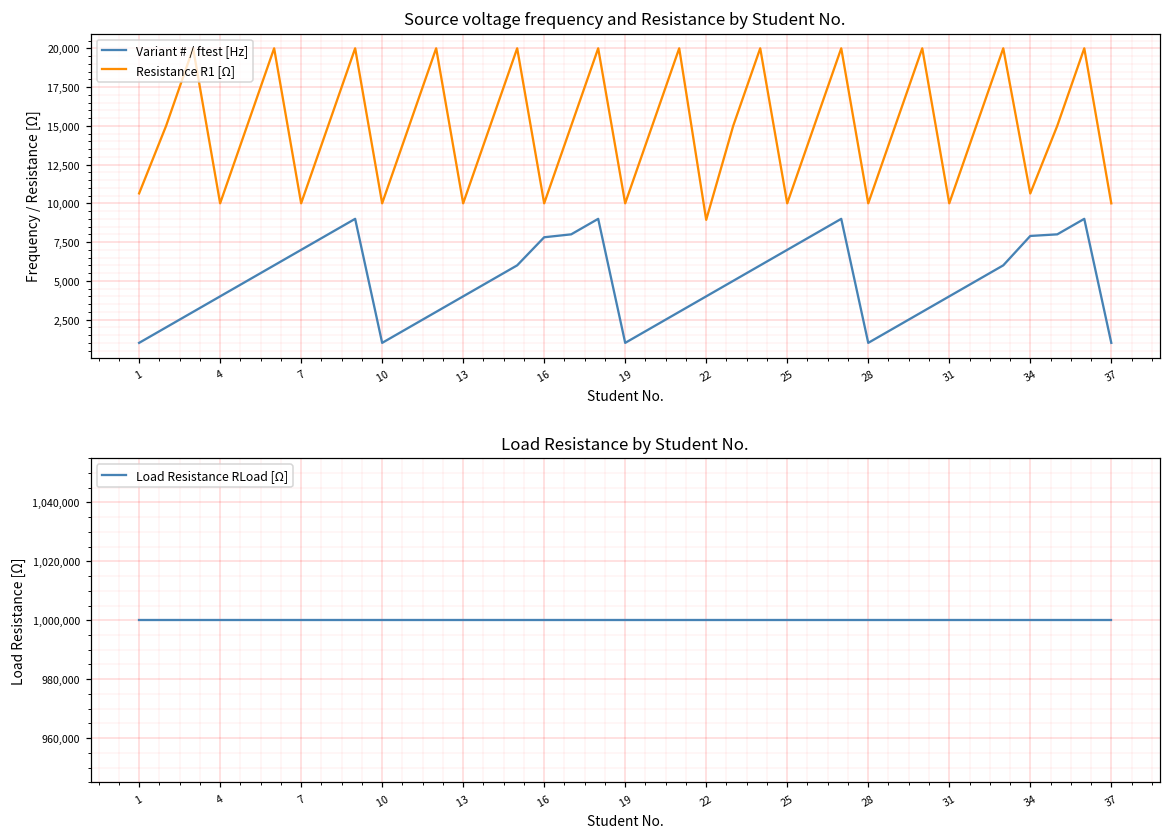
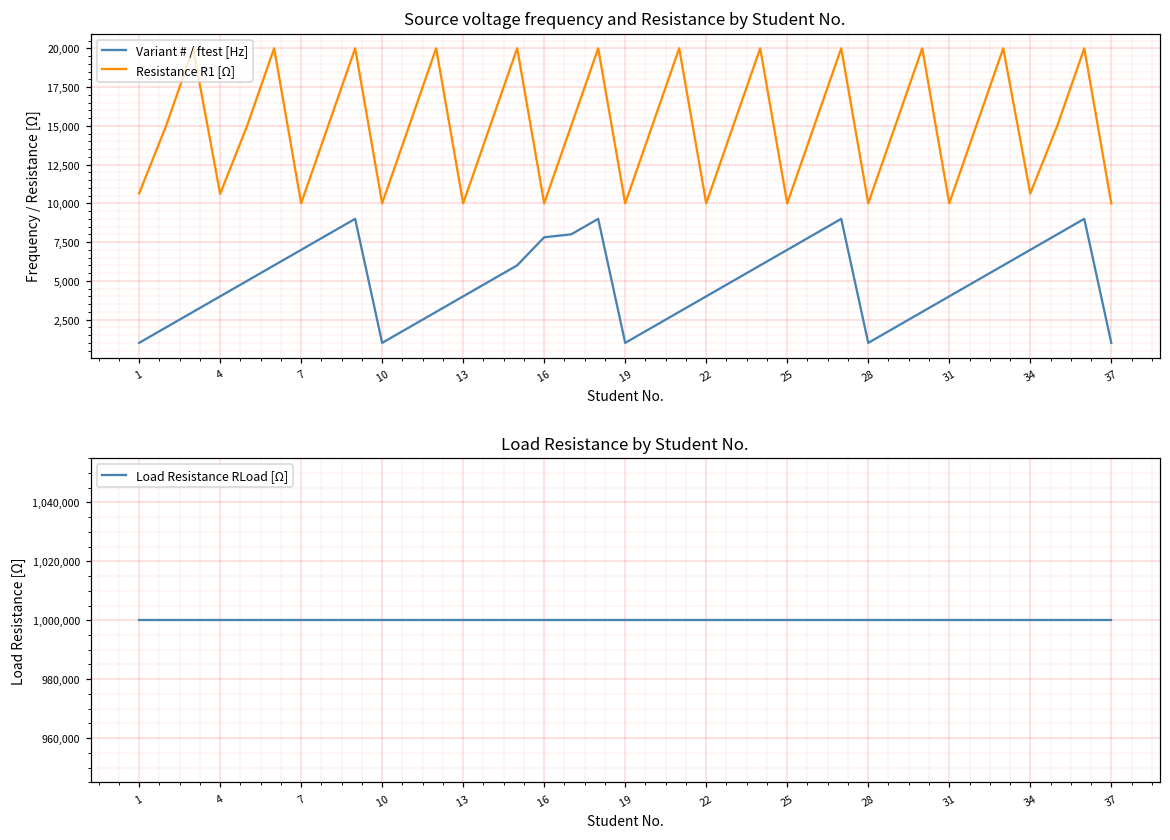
  {
    "Source voltage frequency and Resistance by Student No.": {
      "Variant # / ftest [Hz]": {
        "1": "1,000",
        "4": "4,000",
        "7": "7,000",
        "10": "1,000",
        "13": "4,000",
        "16": "7,800",
        "19": "1,000",
        "22": "4,000",
        "25": "7,000",
        "28": "1,000",
        "31": "4,000",
-       "34": "7,900",
+       "34": "7,000",
        "37": "1,000"
      },
      "Resistance R1 [Ω]": {
        "1": "10,600",
-       "4": "10,000",
+       "4": "10,600",
        "7": "10,000",
        "10": "10,000",
        "13": "10,000",
        "16": "10,000",
        "19": "10,000",
-       "22": "8,900",
+       "22": "10,000",
        "25": "10,000",
        "28": "10,000",
        "31": "10,000",
        "34": "10,600",
        "37": "10,000"
      }
    },
    "Load Resistance by Student No.": {
      "1": "1,000,000",
      "4": "1,000,000",
      "7": "1,000,000",
      "10": "1,000,000",
      "13": "1,000,000",
      "16": "1,000,000",
      "19": "1,000,000",
      "22": "1,000,000",
      "25": "1,000,000",
      "28": "1,000,000",
      "31": "1,000,000",
      "34": "1,000,000",
      "37": "1,000,000"
    }
  }
